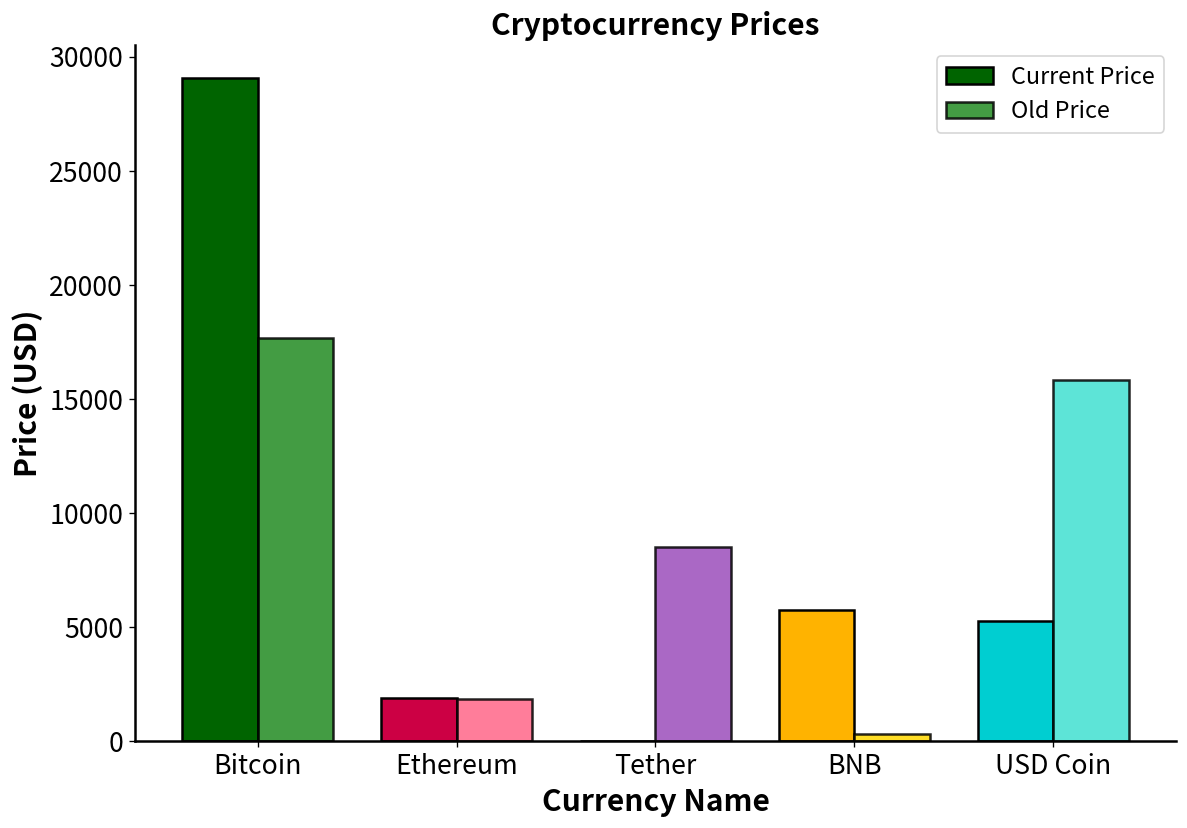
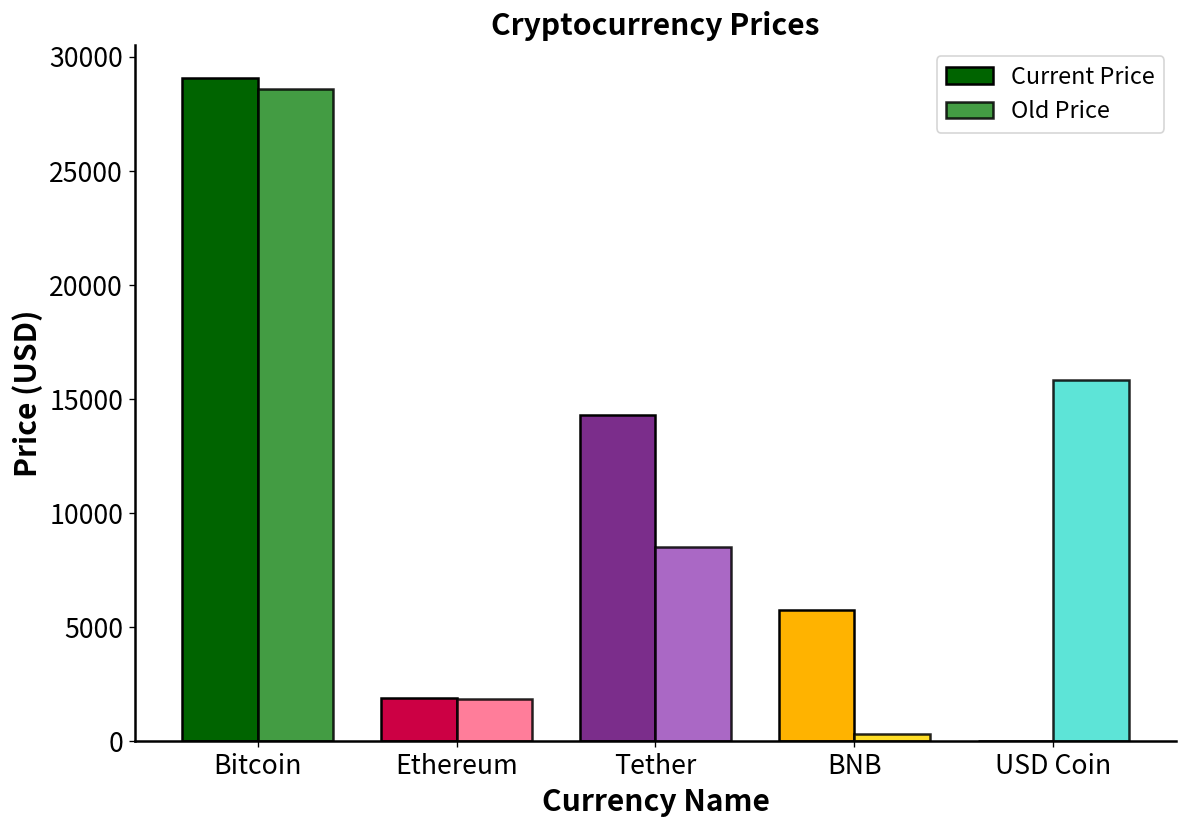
  {
    "Current Price": {
      "Bitcoin": 29100,
      "Ethereum": 1900,
-     "Tether": 0,
+     "Tether": 14300,
      "BNB": 5800,
-     "USD Coin": 5300
+     "USD Coin": 0
    },
    "Old Price": {
-     "Bitcoin": 17700,
+     "Bitcoin": 28600,
      "Ethereum": 1900,
      "Tether": 8500,
      "BNB": 300,
      "USD Coin": 15800
    }
  }
